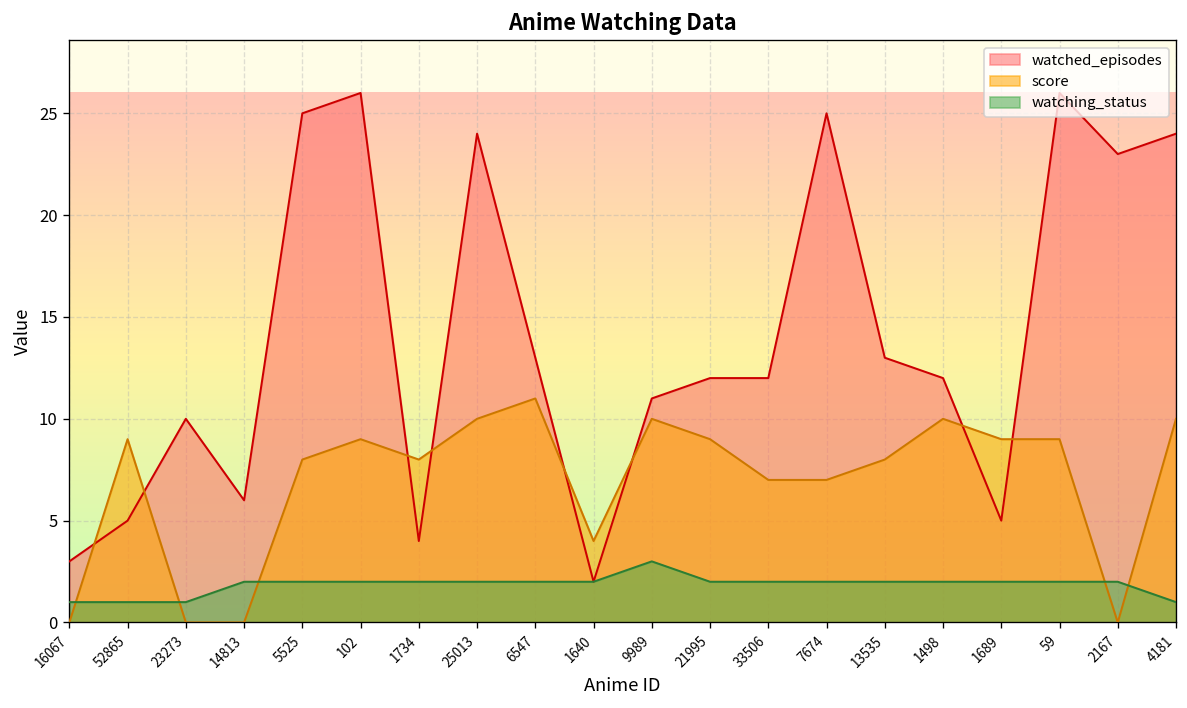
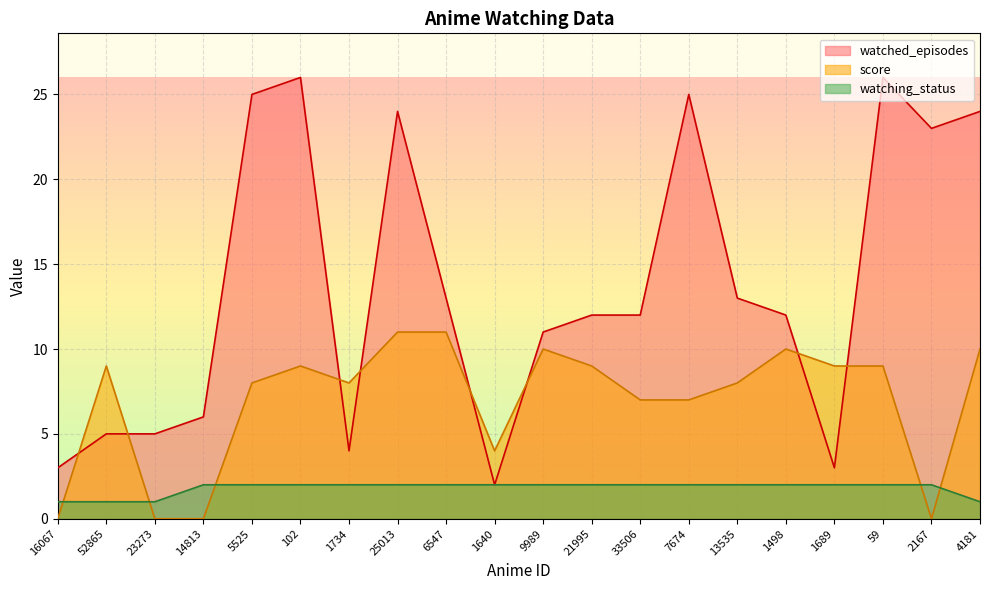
  {
    "watched_episodes": {
      "16067": 3,
      "52865": 5,
-     "23273": 10,
+     "23273": 5,
      "14813": 6,
      "5525": 25,
      "102": 26,
      "1734": 4,
      "25013": 24,
      "6547": 13,
      "9989": 11,
      "21995": 12,
      "33506": 12,
      "7674": 25,
      "13535": 13,
      "1498": 12,
-     "1689": 5,
+     "1689": 3,
      "2167": 23,
      "4181": 24
    },
    "score": {
      "16067": 0,
      "52865": 9,
      "23273": 0,
      "14813": 0,
      "5525": 8,
      "102": 9,
      "1734": 8,
-     "25013": 10,
+     "25013": 11,
      "6547": 11,
      "1640": 4,
      "9989": 10,
      "21995": 9,
      "33506": 7,
      "7674": 7,
      "13535": 8,
      "1498": 10,
      "1689": 9,
      "59": 9,
      "2167": 0,
      "4181": 10
    },
    "watching_status": {
      "16067": 1,
      "52865": 1,
      "23273": 1,
      "14813": 2,
      "5525": 2,
      "102": 2,
      "1734": 2,
      "25013": 2,
      "6547": 2,
-     "9989": 3,
+     "9989": 2,
      "21995": 2,
      "33506": 2,
      "7674": 2,
      "13535": 2,
      "1498": 2,
      "1689": 2,
      "59": 2,
      "2167": 2,
      "4181": 1
    }
  }
